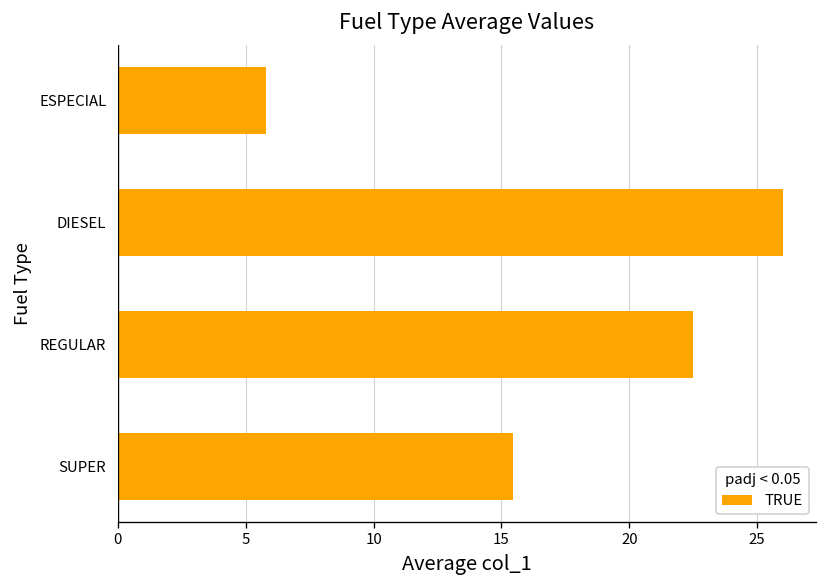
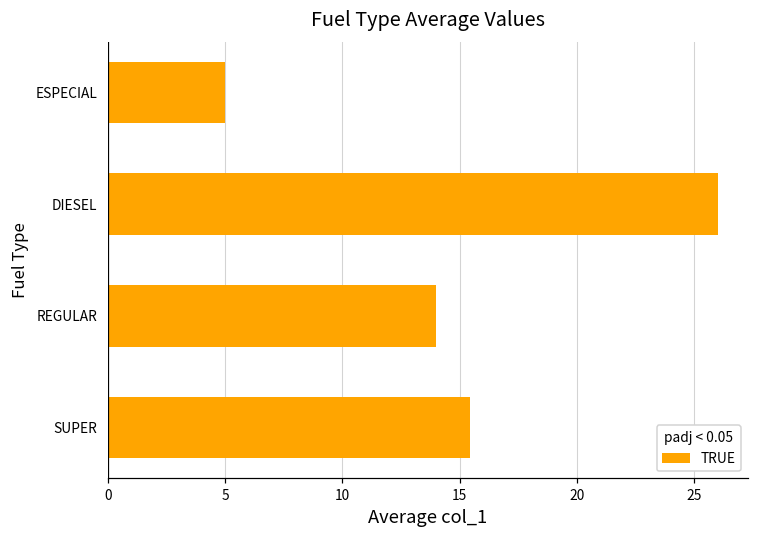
  {
-   "ESPECIAL": 5.8,
+   "ESPECIAL": 5.0,
    "DIESEL": 26.0,
-   "REGULAR": 22.5,
+   "REGULAR": 14.0,
    "SUPER": 15.5
  }
